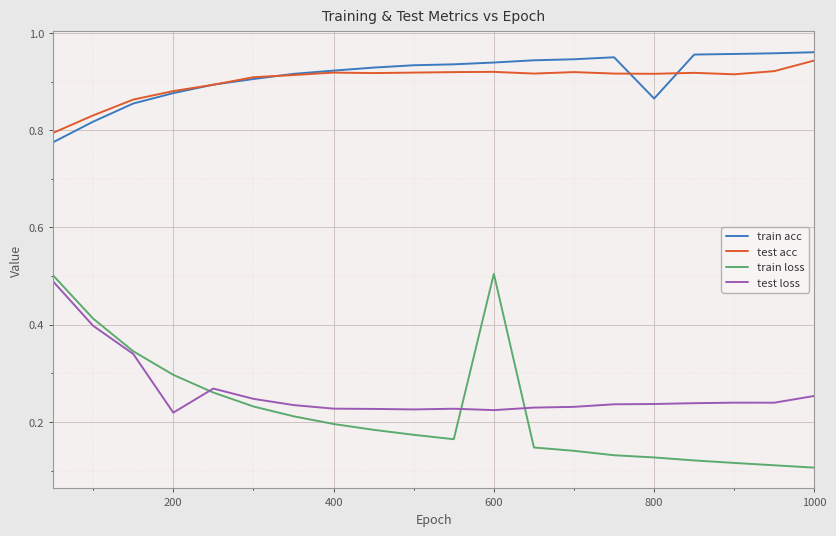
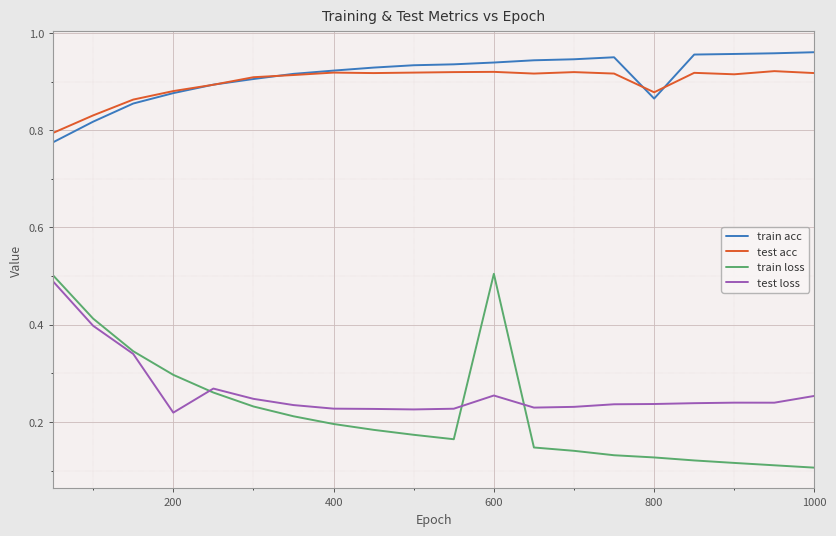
  {
    "train acc": {
      "600": 0.94,
      "800": 0.87,
      "1000": 0.96
    },
    "test acc": {
      "600": 0.92,
-     "800": 0.92,
-     "1000": 0.94
+     "800": 0.88,
+     "1000": 0.92
    },
    "train loss": {
      "200": 0.30,
      "400": 0.20,
      "600": 0.50,
      "800": 0.13,
      "1000": 0.11
    },
    "test loss": {
      "200": 0.22,
      "400": 0.23,
-     "600": 0.22,
+     "600": 0.25,
      "800": 0.24,
      "1000": 0.25
    }
  }
